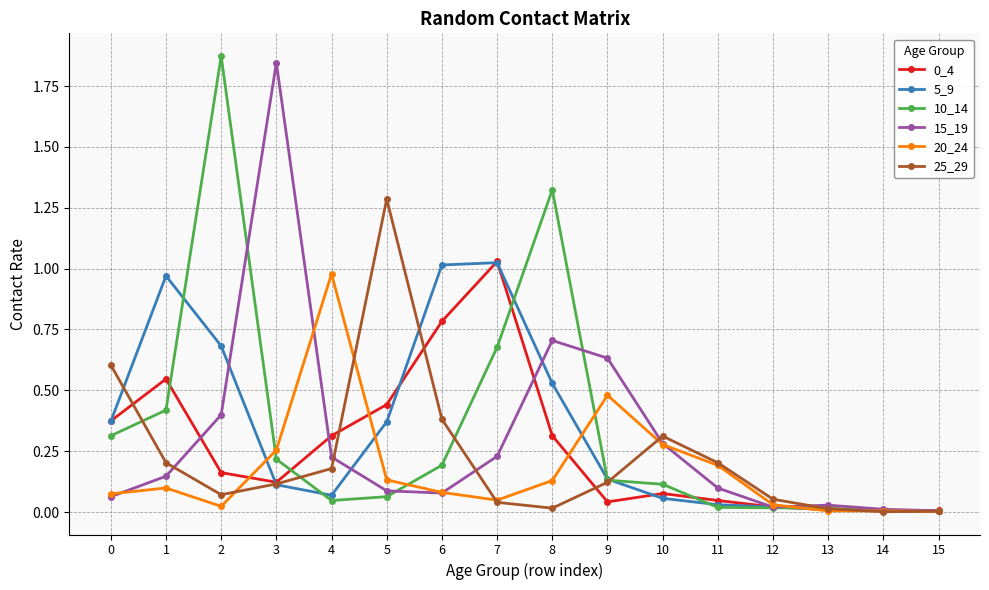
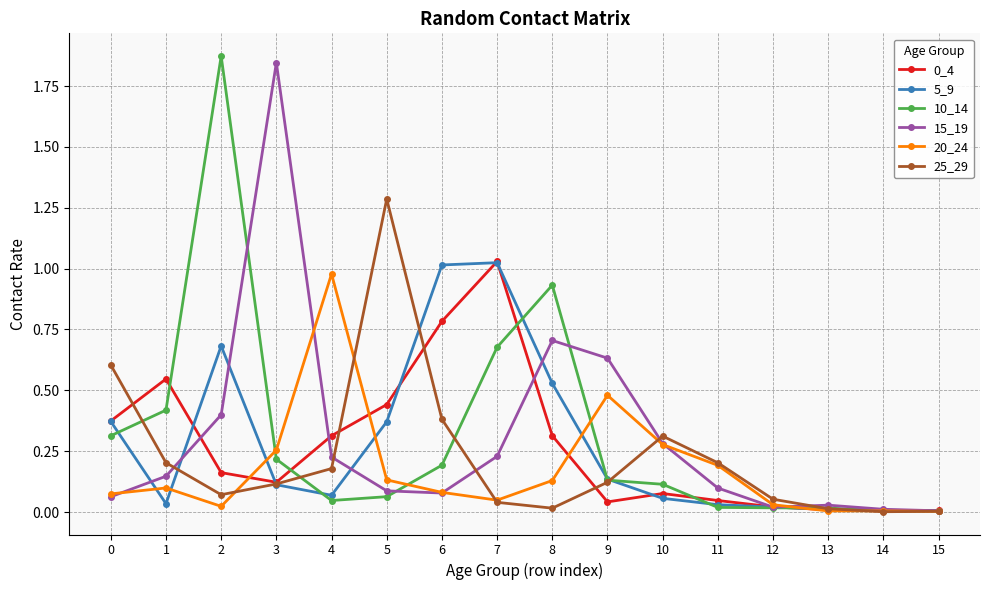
  {
    "0_4": {
      "1": 0.55,
      "2": 0.16,
      "4": 0.31,
      "5": 0.44,
      "6": 0.78,
      "8": 0.31,
      "9": 0.04,
      "10": 0.08,
      "11": 0.05
    },
    "5_9": {
-     "1": 0.97,
+     "1": 0.03,
      "2": 0.68,
      "4": 0.07,
      "5": 0.37,
      "6": 1.01,
      "8": 0.53,
      "10": 0.06,
      "11": 0.03
    },
    "10_14": {
      "0": 0.31,
      "1": 0.42,
      "2": 1.87,
      "3": 0.22,
      "4": 0.05,
      "5": 0.06,
      "6": 0.19,
      "7": 0.68,
-     "8": 1.32,
+     "8": 0.93,
      "10": 0.11,
      "11": 0.02
    },
    "15_19": {
      "0": 0.06,
      "1": 0.15,
      "2": 0.40,
      "3": 1.85,
      "4": 0.23,
      "5": 0.09,
      "7": 0.23,
      "8": 0.70,
      "9": 0.63,
      "11": 0.10,
      "13": 0.03
    },
    "20_24": {
      "0": 0.07,
      "1": 0.10,
      "2": 0.02,
      "3": 0.25,
      "4": 0.98,
      "5": 0.13,
      "8": 0.13,
      "9": 0.48,
      "11": 0.19
    },
    "25_29": {
      "0": 0.60,
      "1": 0.20,
      "2": 0.07,
      "4": 0.18,
      "5": 1.29,
      "6": 0.38,
      "8": 0.02,
      "10": 0.31,
      "11": 0.20,
      "12": 0.05
    }
  }
